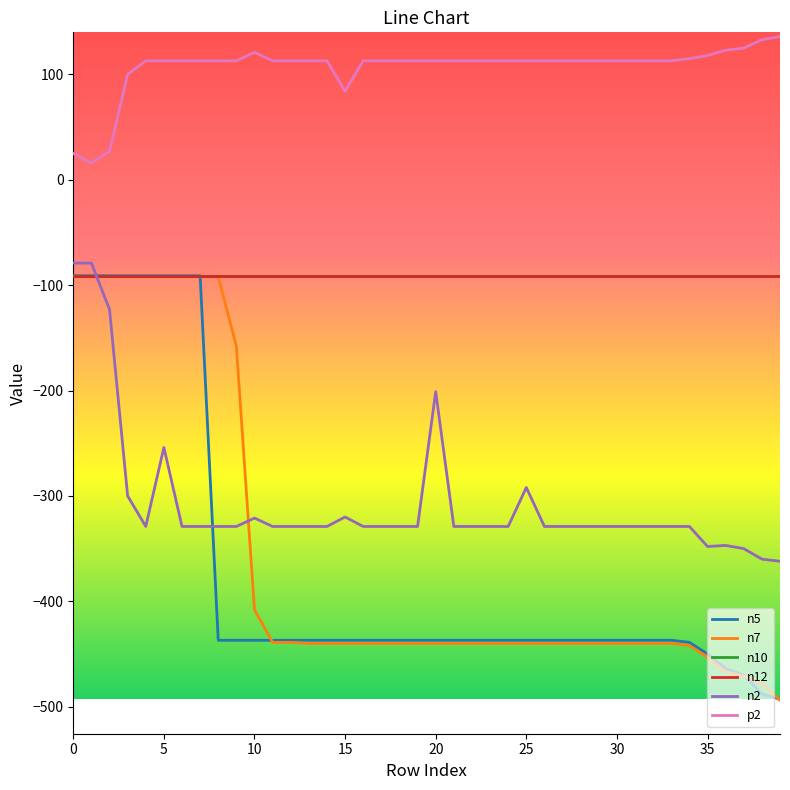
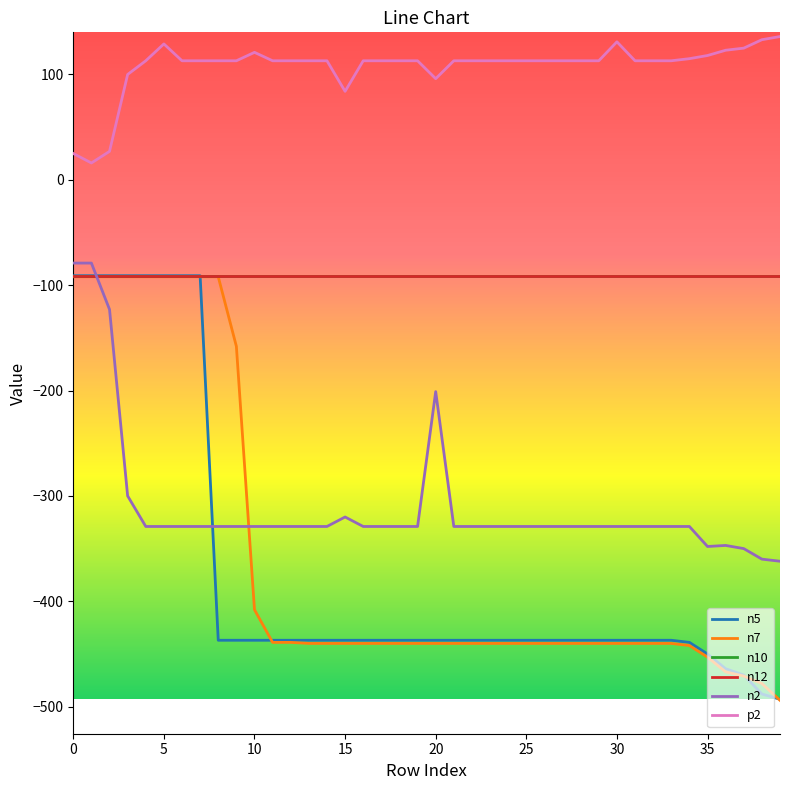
  {
    "n5": {
      "10": -437,
      "15": -437,
      "20": -437,
      "25": -437,
      "30": -437
    },
    "n7": {
      "10": -408,
      "15": -440,
      "20": -440,
      "25": -440,
      "30": -440
    },
    "n12": {
      "10": -91,
      "15": -91,
      "20": -91,
      "25": -91,
      "30": -91,
      "35": -91
    },
    "n2": {
      "0": -79,
-     "5": -254,
-     "10": -321,
+     "5": -329,
+     "10": -329,
      "15": -320,
      "20": -201,
-     "25": -292,
+     "25": -329,
      "30": -329,
      "35": -348
    },
    "p2": {
      "0": 25,
-     "5": 113,
+     "5": 129,
      "10": 121,
      "15": 84,
-     "20": 113,
+     "20": 96,
      "25": 113,
-     "30": 113,
+     "30": 131,
      "35": 118
    }
  }
